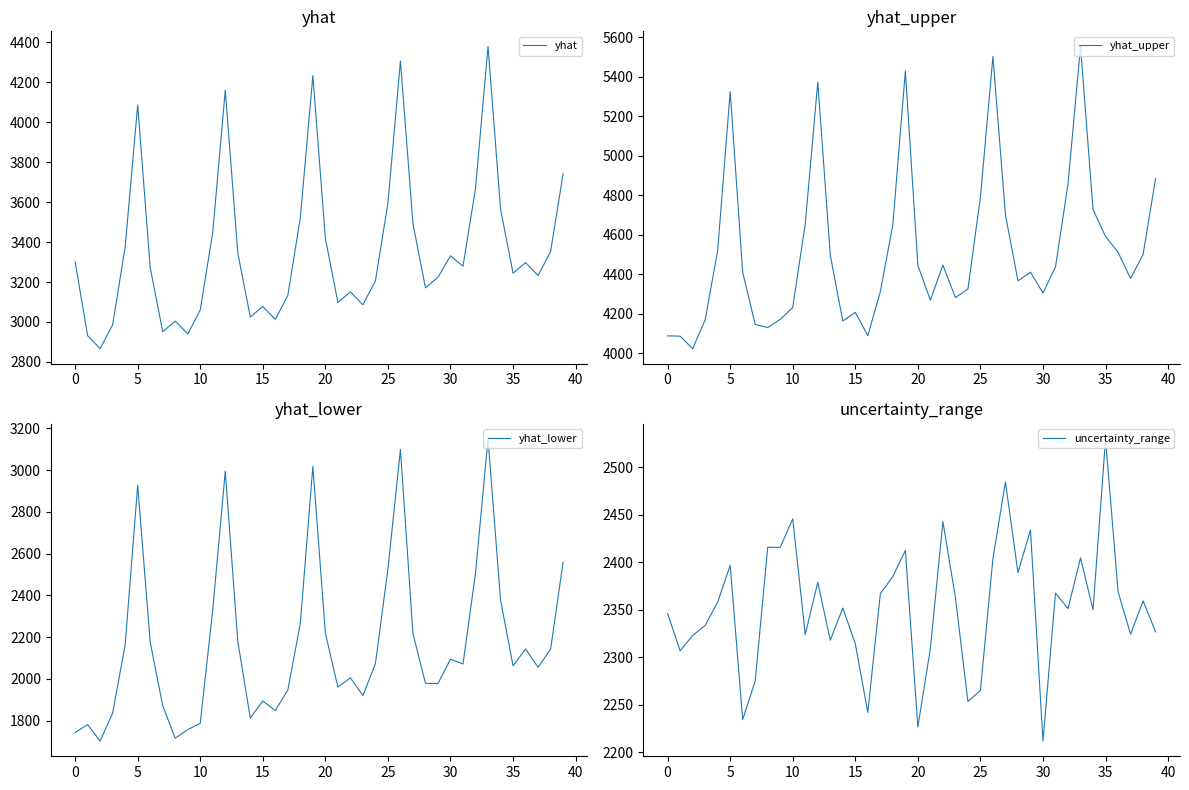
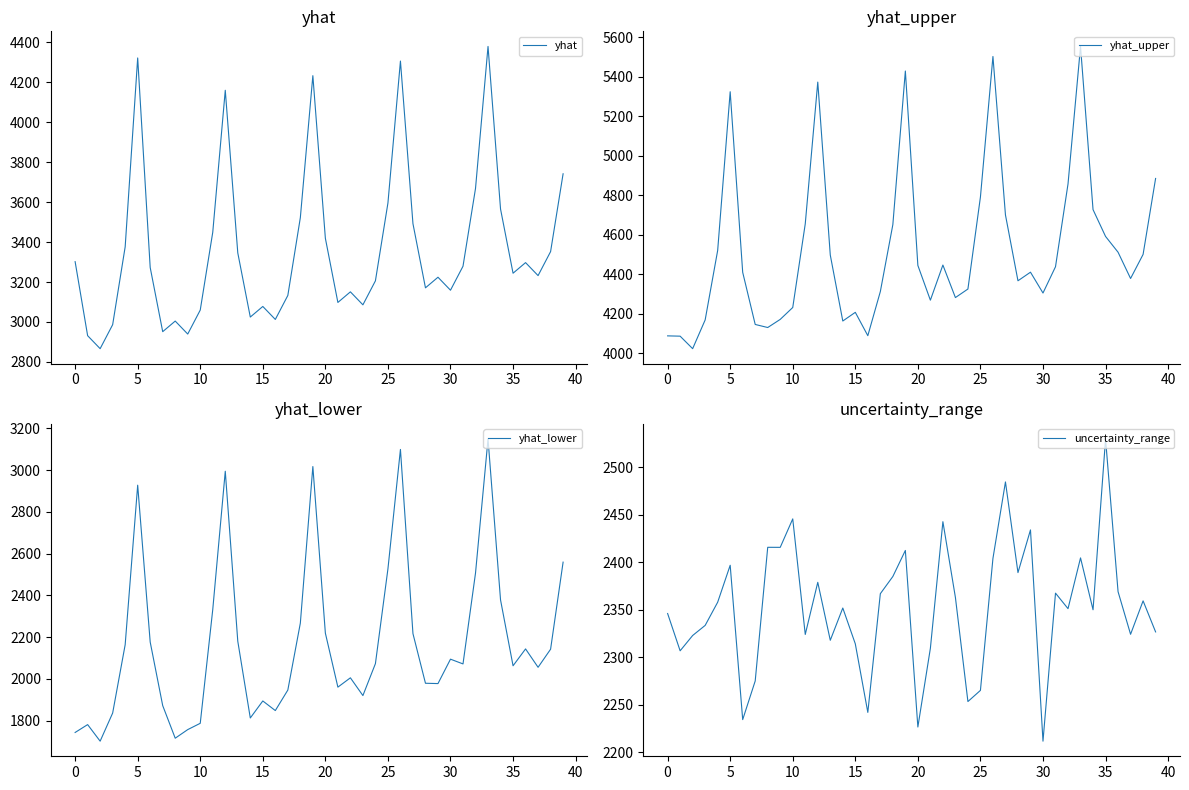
  {
    "yhat": {
      "0": 3300,
-     "5": 4090,
+     "5": 4320,
      "10": 3060,
      "15": 3080,
      "20": 3420,
      "25": 3600,
-     "30": 3330,
+     "30": 3160,
      "35": 3240
    },
    "yhat_upper": {
      "0": 4090,
      "5": 5320,
      "10": 4230,
      "15": 4210,
      "20": 4450,
      "25": 4790,
      "30": 4310,
      "35": 4590
    },
    "yhat_lower": {
      "0": 1740,
      "5": 2930,
      "10": 1790,
      "15": 1890,
      "20": 2220,
      "25": 2530,
      "30": 2090,
      "35": 2060
    },
    "uncertainty_range": {
      "0": 2350,
      "5": 2400,
      "10": 2450,
      "15": 2310,
      "20": 2230,
      "25": 2260,
      "30": 2210
    }
  }
